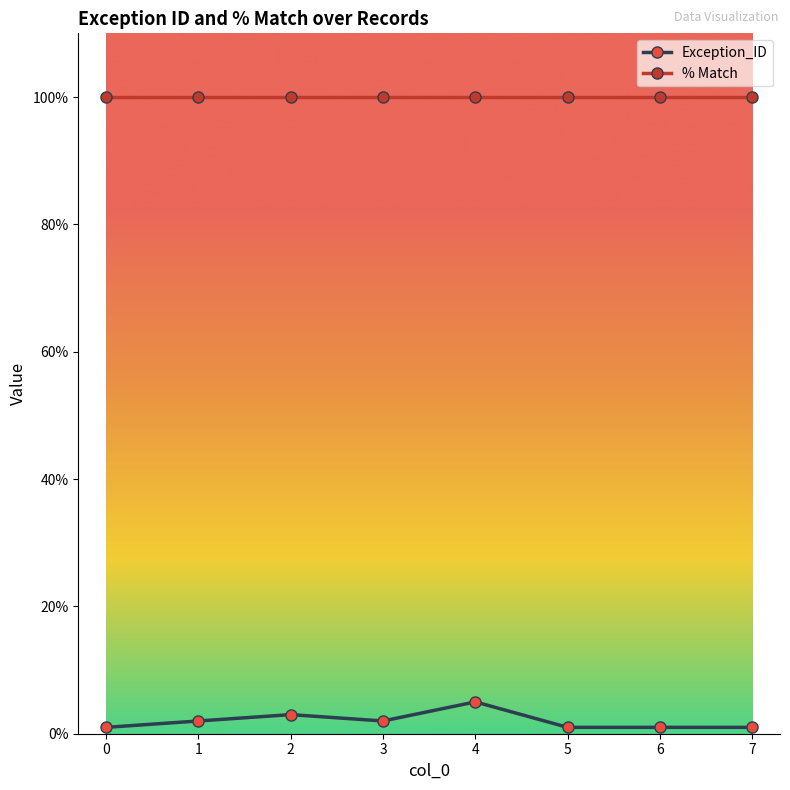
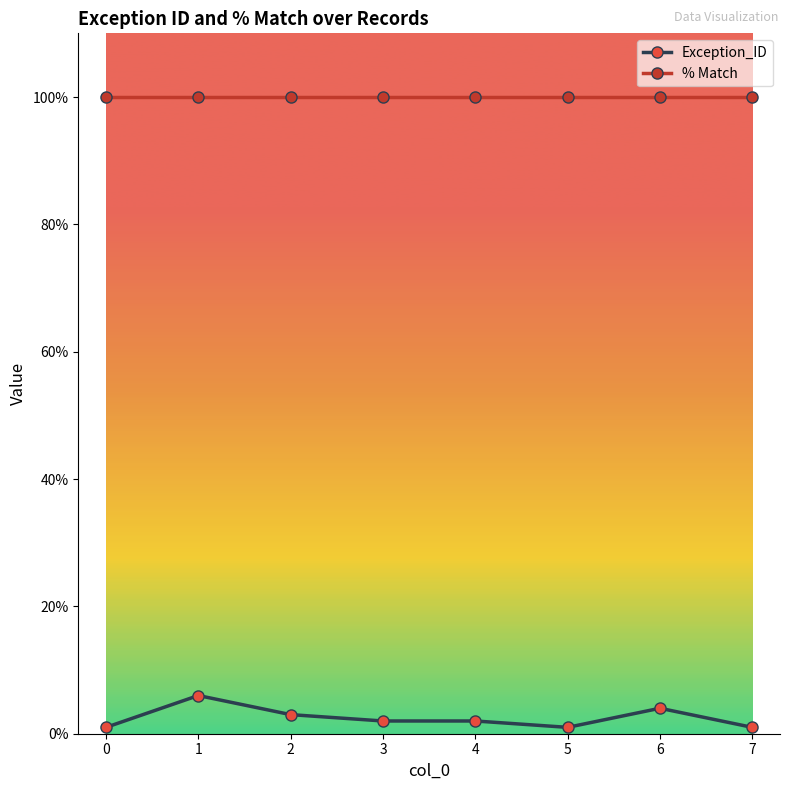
  {
    "Exception_ID": {
      "0": "1%",
-     "1": "2%",
+     "1": "6%",
      "2": "3%",
      "3": "2%",
-     "4": "5%",
+     "4": "2%",
      "5": "1%",
-     "6": "1%",
+     "6": "4%",
      "7": "1%"
    },
    "% Match": {
      "0": "100%",
      "1": "100%",
      "2": "100%",
      "3": "100%",
      "4": "100%",
      "5": "100%",
      "6": "100%",
      "7": "100%"
    }
  }
